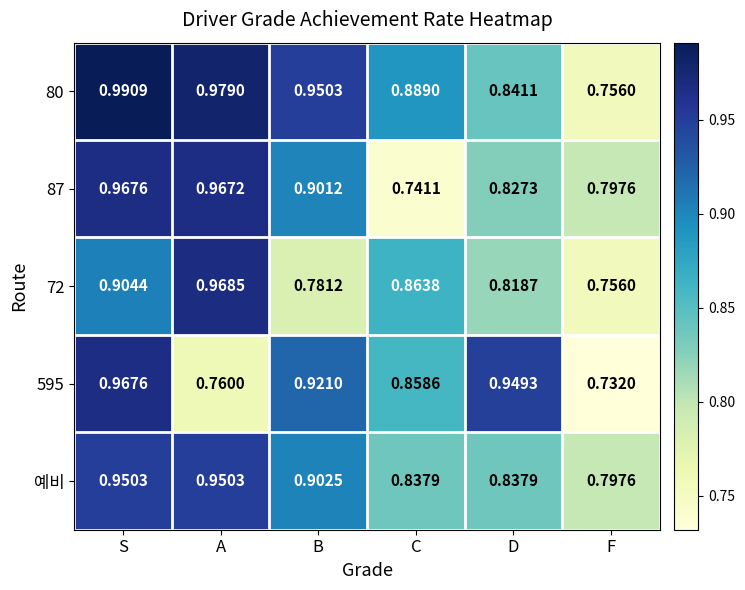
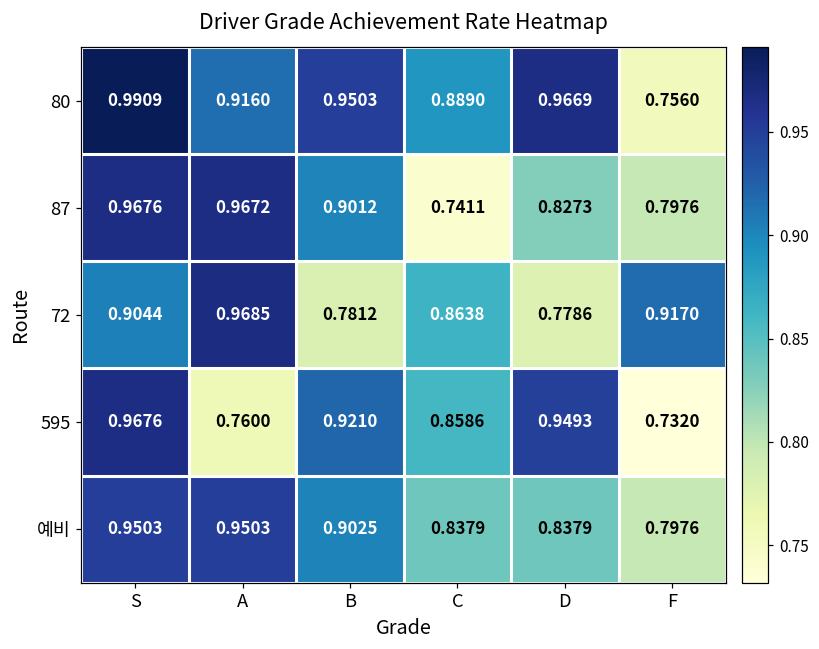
  {
    "80": {
      "S": 0.9909,
-     "A": 0.9790,
+     "A": 0.9160,
      "B": 0.9503,
      "C": 0.8890,
-     "D": 0.8411,
+     "D": 0.9669,
      "F": 0.7560
    },
    "87": {
      "S": 0.9676,
      "A": 0.9672,
      "B": 0.9012,
      "C": 0.7411,
      "D": 0.8273,
      "F": 0.7976
    },
    "72": {
      "S": 0.9044,
      "A": 0.9685,
      "B": 0.7812,
      "C": 0.8638,
-     "D": 0.8187,
-     "F": 0.7560
+     "D": 0.7786,
+     "F": 0.9170
    },
    "595": {
      "S": 0.9676,
      "A": 0.7600,
      "B": 0.9210,
      "C": 0.8586,
      "D": 0.9493,
      "F": 0.7320
    },
    "예비": {
      "S": 0.9503,
      "A": 0.9503,
      "B": 0.9025,
      "C": 0.8379,
      "D": 0.8379,
      "F": 0.7976
    }
  }
